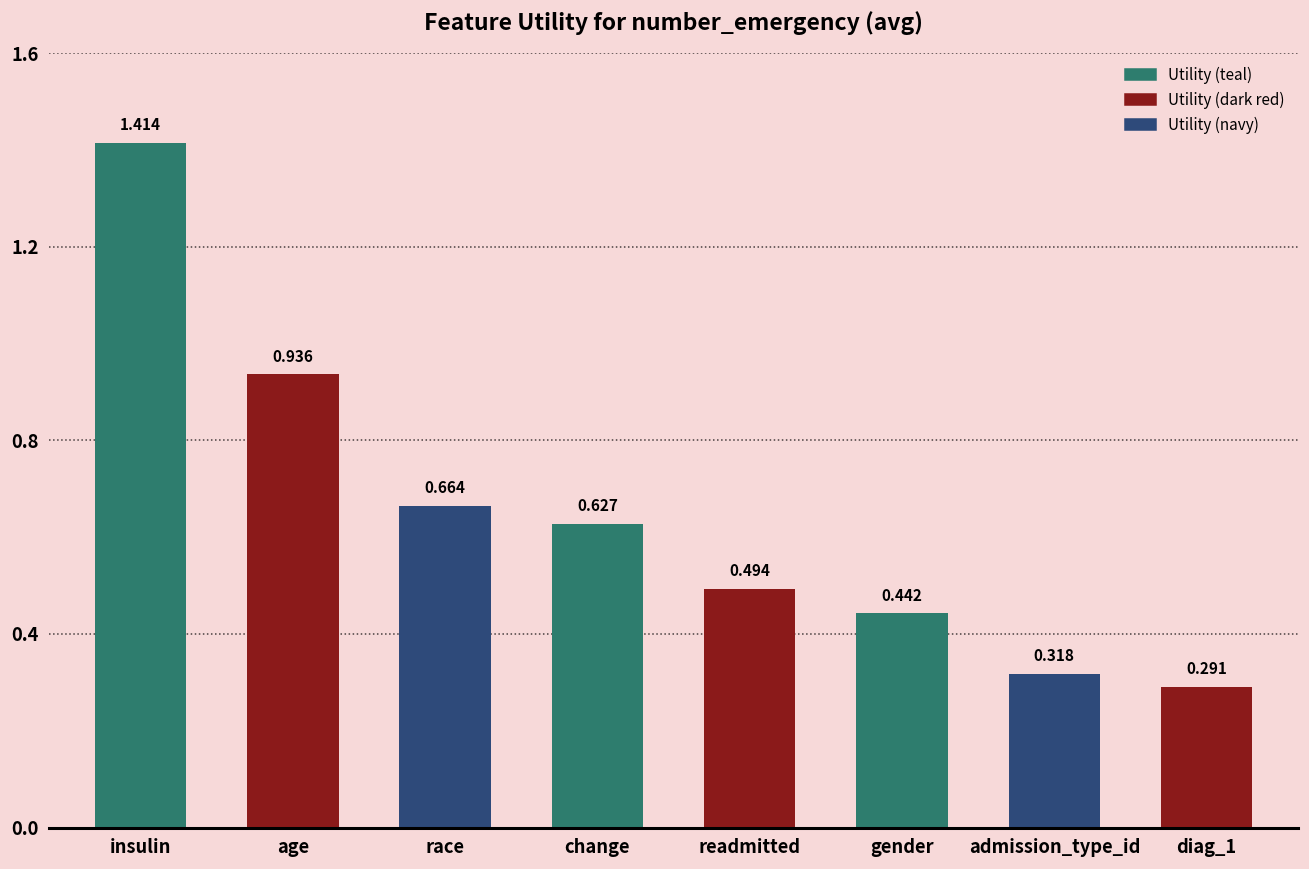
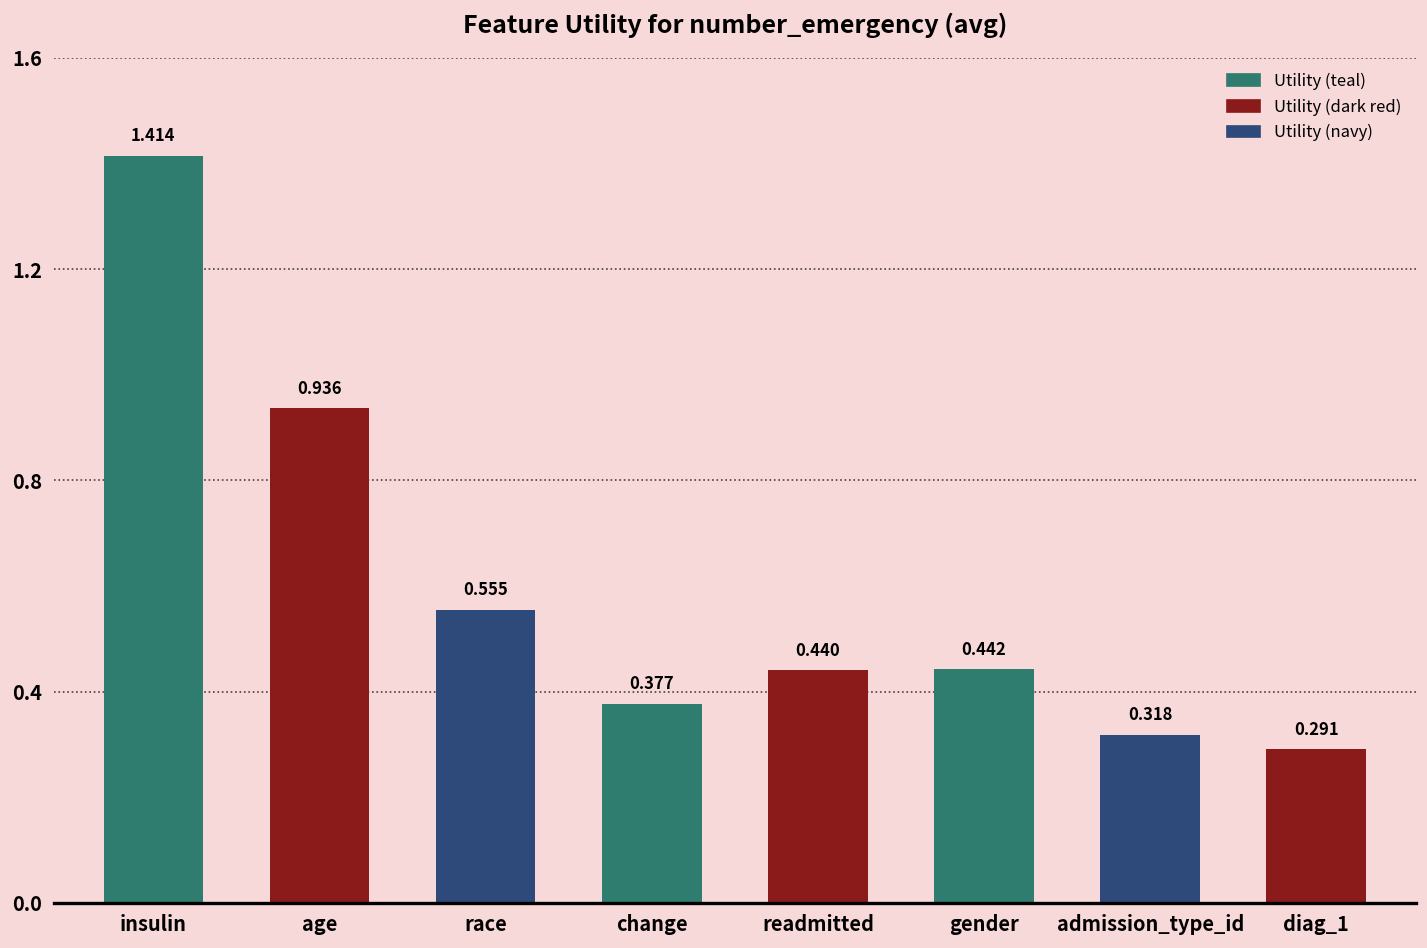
  {
    "insulin": 1.414,
    "age": 0.936,
-   "race": 0.664,
-   "change": 0.627,
-   "readmitted": 0.494,
+   "race": 0.555,
+   "change": 0.377,
+   "readmitted": 0.440,
    "gender": 0.442,
    "admission_type_id": 0.318,
    "diag_1": 0.291
  }
